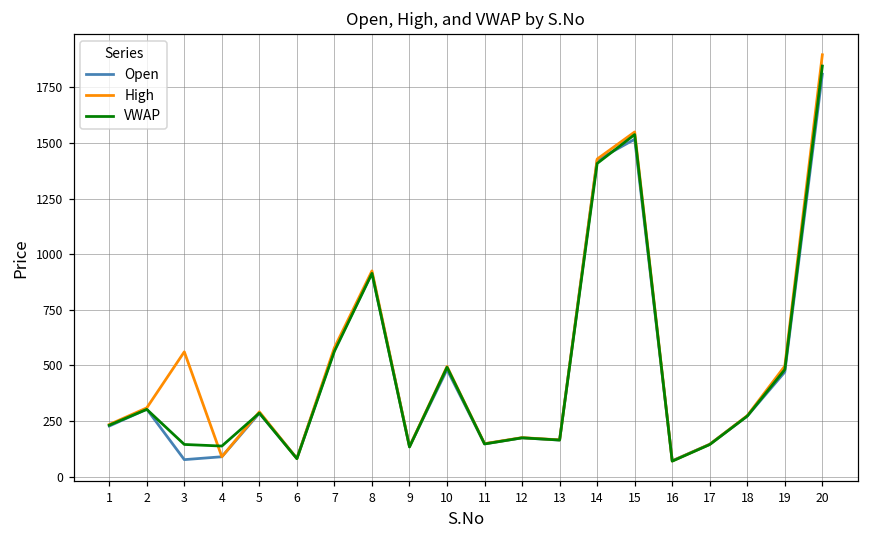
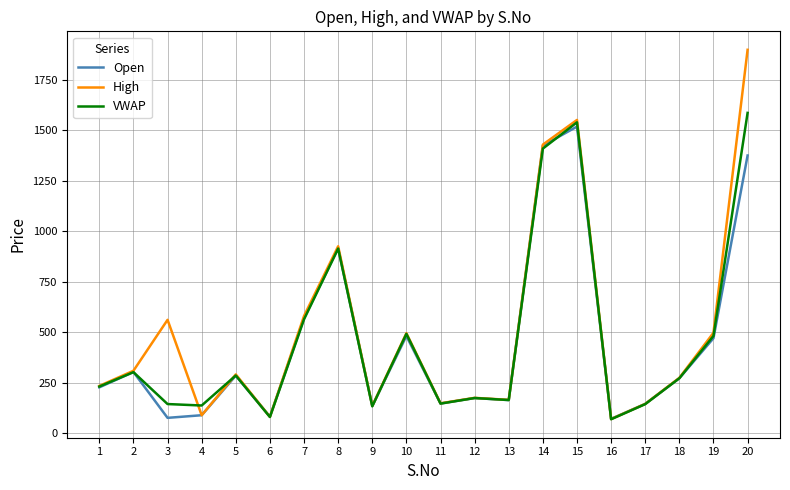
  {
    "Open": {
      "3": 80,
      "15": 1520,
-     "20": 1810
+     "20": 1370
    },
    "High": {
      "3": 560,
      "19": 500,
      "20": 1900
    },
    "VWAP": {
      "3": 140,
      "4": 140,
      "14": 1410,
-     "20": 1850
+     "20": 1580
    }
  }
